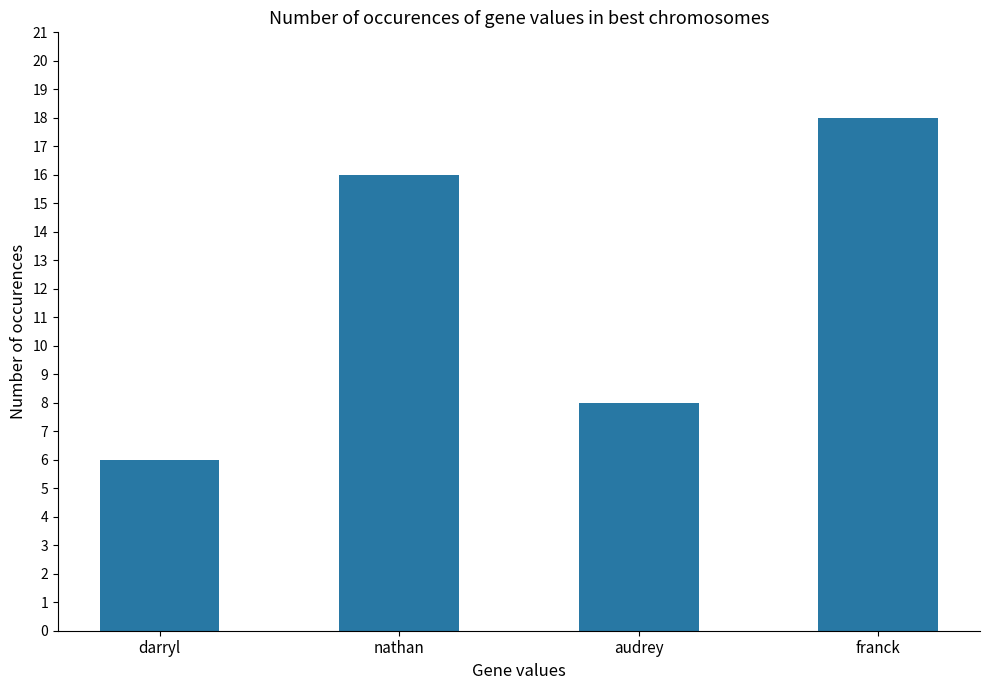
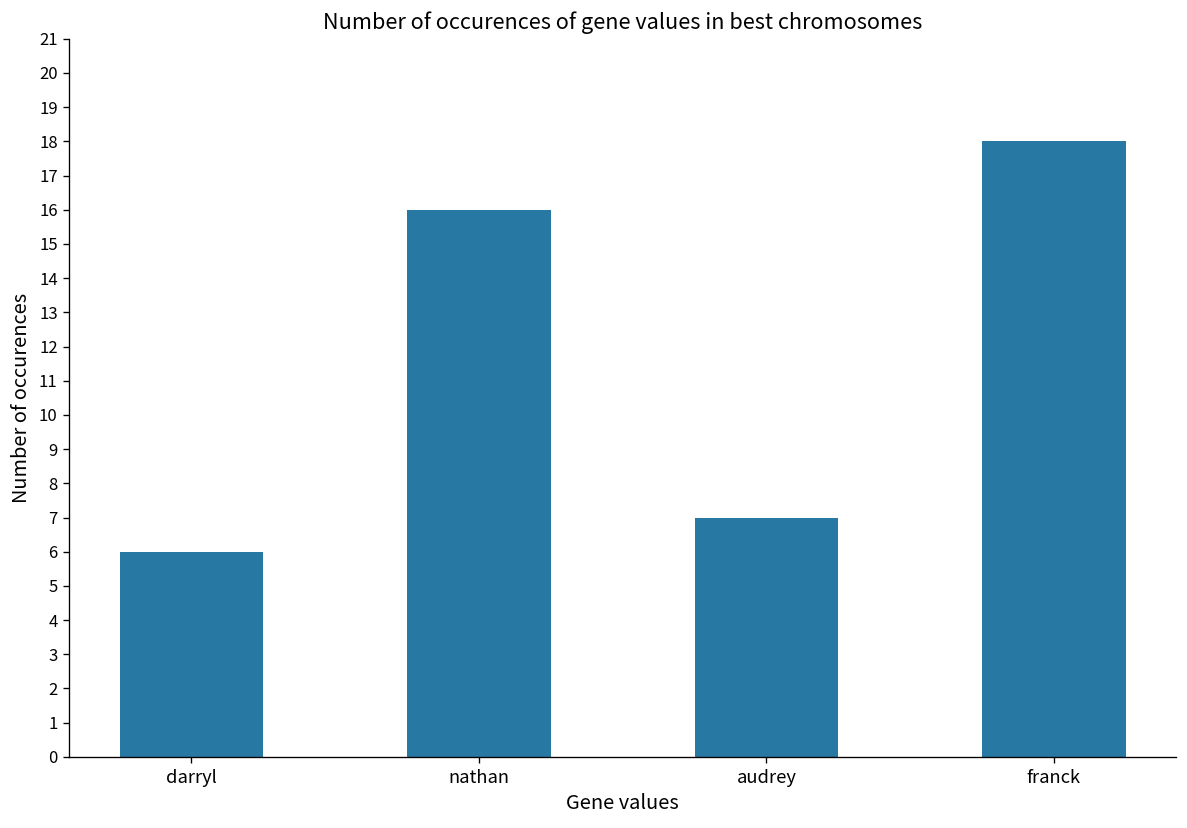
  {
    "darryl": 6,
    "nathan": 16,
-   "audrey": 8,
+   "audrey": 7,
    "franck": 18
  }
